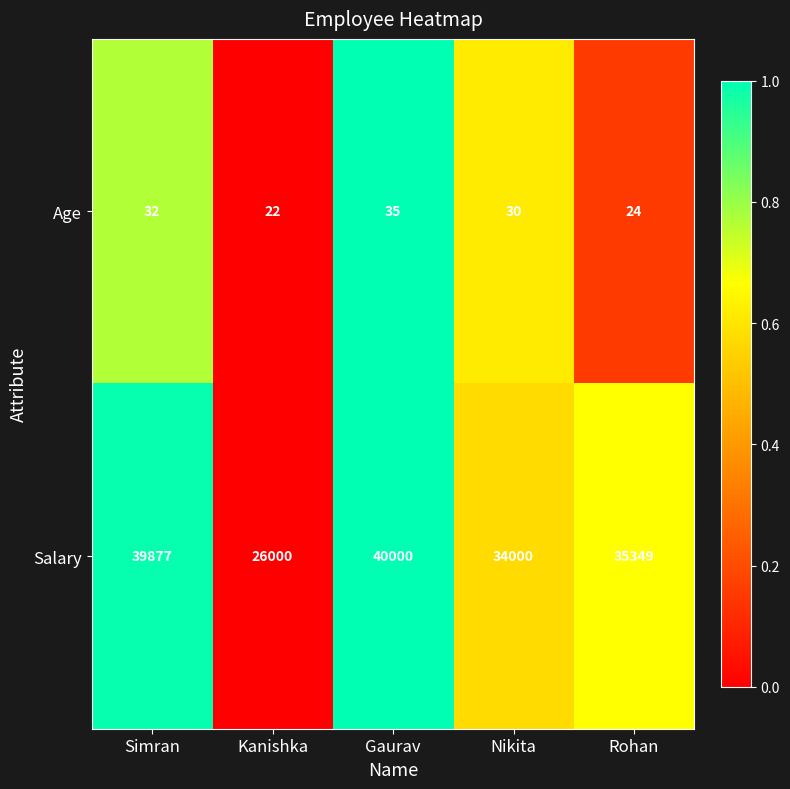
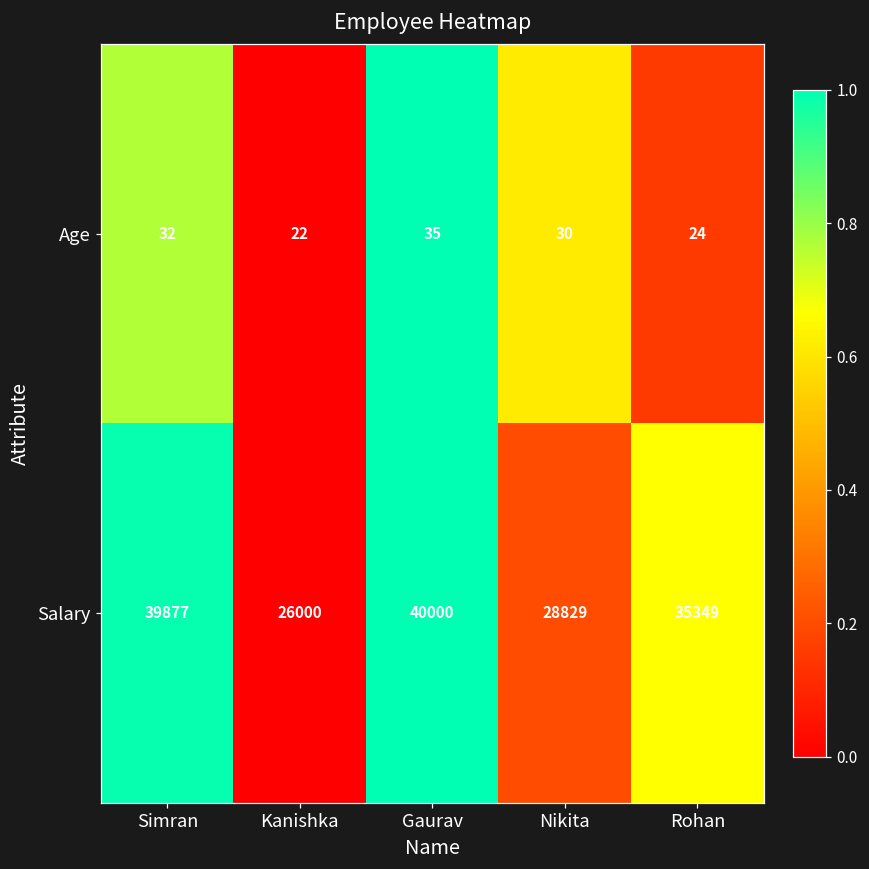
  {
    "Age": {
      "Simran": 32,
      "Kanishka": 22,
      "Gaurav": 35,
      "Nikita": 30,
      "Rohan": 24
    },
    "Salary": {
      "Simran": 39877,
      "Kanishka": 26000,
      "Gaurav": 40000,
-     "Nikita": 34000,
+     "Nikita": 28829,
      "Rohan": 35349
    }
  }
